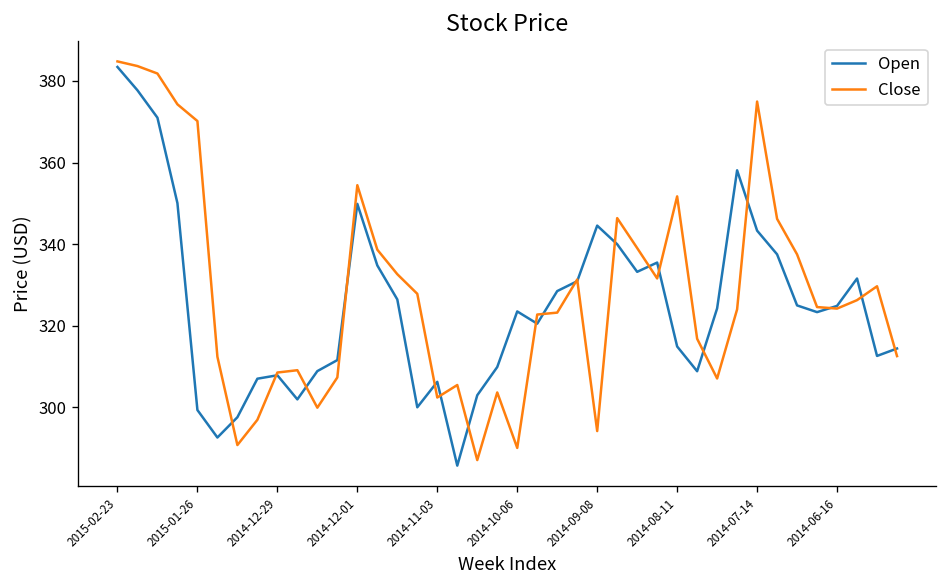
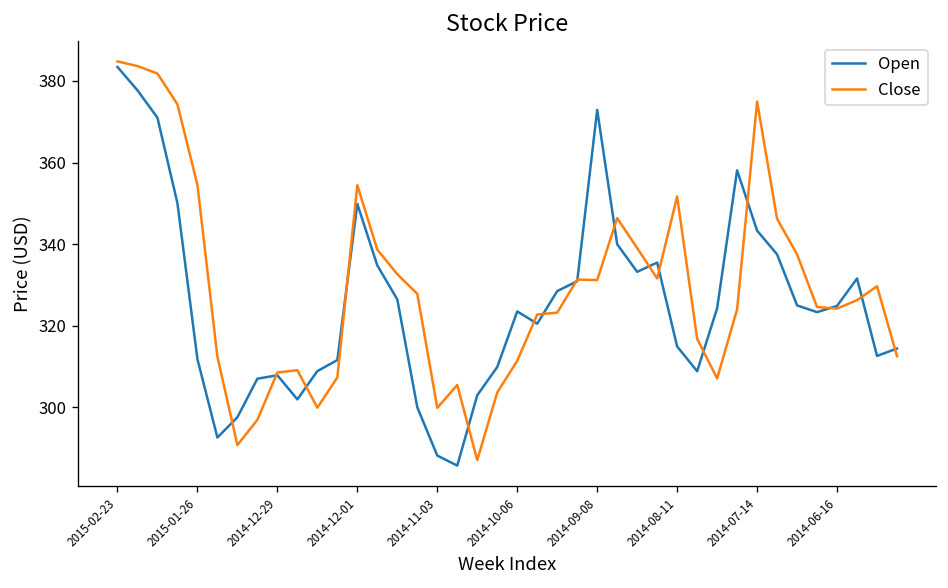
  {
    "Open": {
      "2015-02-23": 383,
-     "2015-01-26": 299,
+     "2015-01-26": 312,
      "2014-12-01": 350,
-     "2014-11-03": 306,
+     "2014-11-03": 288,
      "2014-10-06": 324,
-     "2014-09-08": 345,
+     "2014-09-08": 373,
      "2014-08-11": 315,
      "2014-07-14": 343
    },
    "Close": {
      "2015-02-23": 385,
-     "2015-01-26": 370,
+     "2015-01-26": 355,
      "2014-12-01": 354,
-     "2014-11-03": 302,
-     "2014-10-06": 290,
-     "2014-09-08": 294,
+     "2014-11-03": 300,
+     "2014-10-06": 311,
+     "2014-09-08": 331,
      "2014-08-11": 352,
      "2014-07-14": 375
    }
  }
